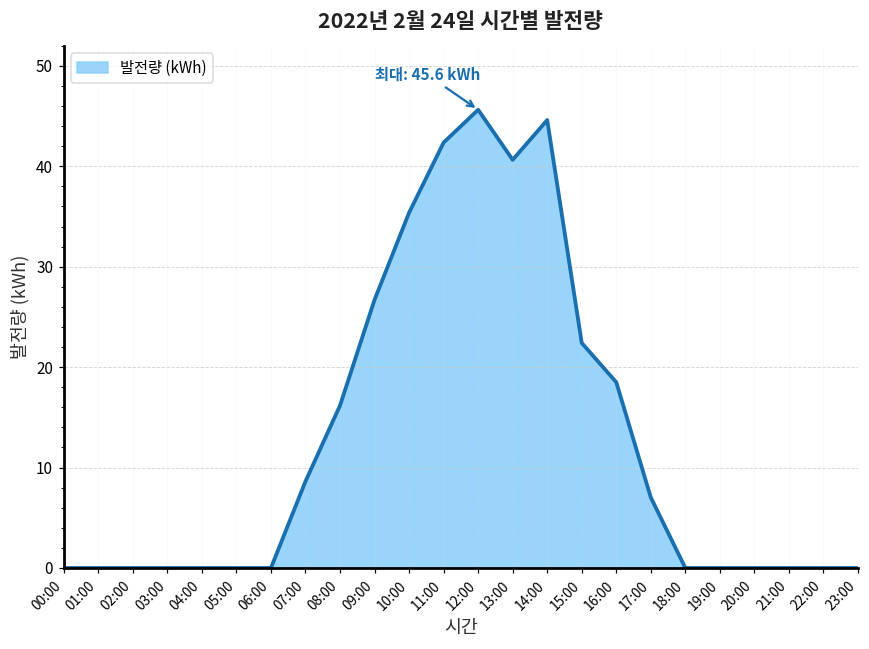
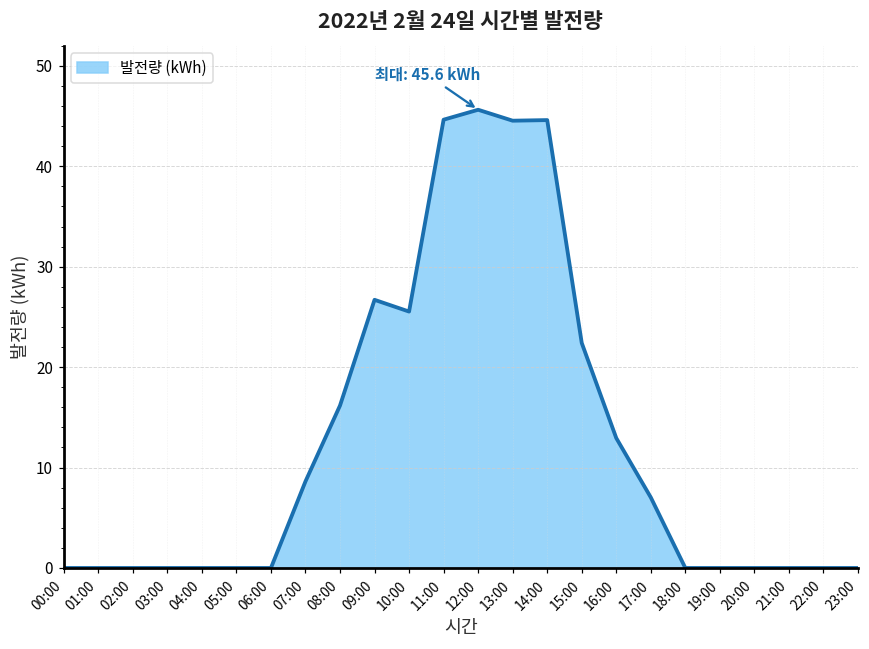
  {
    "00:00": 0,
    "01:00": 0,
    "02:00": 0,
    "03:00": 0,
    "04:00": 0,
    "05:00": 0,
    "06:00": 0,
    "07:00": 9,
    "08:00": 16,
    "09:00": 27,
-   "10:00": 35,
-   "11:00": 42,
-   "13:00": 41,
+   "10:00": 26,
+   "11:00": 45,
+   "13:00": 45,
    "14:00": 45,
    "15:00": 22,
-   "16:00": 18,
+   "16:00": 13,
    "17:00": 7,
    "18:00": 0,
    "19:00": 0,
    "20:00": 0,
    "21:00": 0,
    "22:00": 0,
    "23:00": 0
  }
